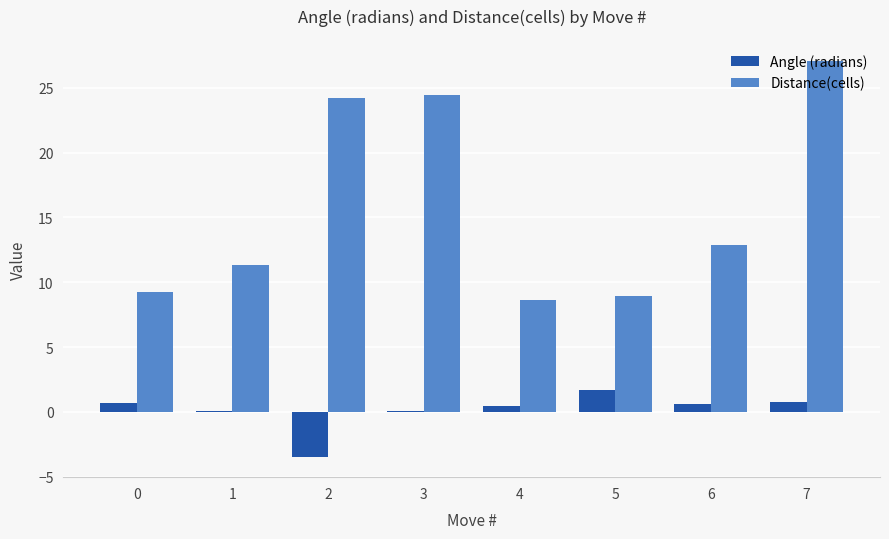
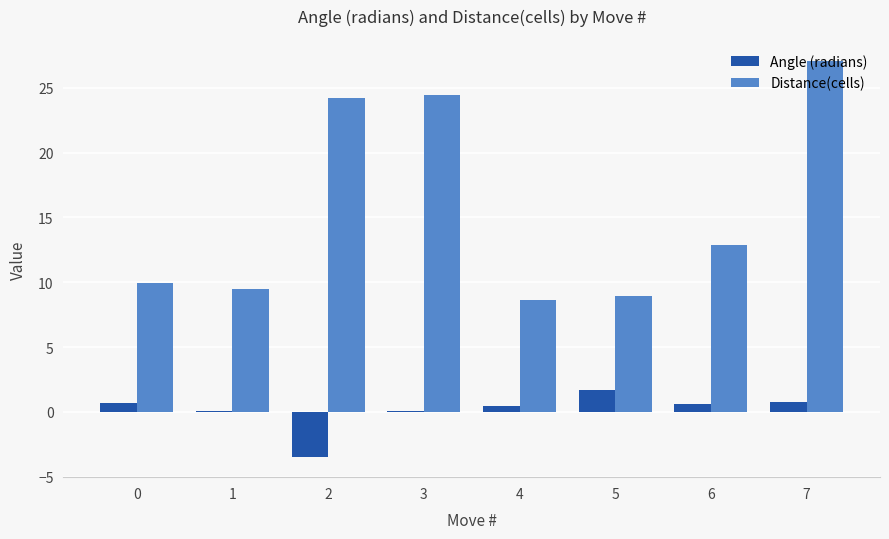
  {
    "Angle (radians)": {
      "0": 0.7,
      "2": -3.5,
      "4": 0.5,
      "5": 1.7,
      "6": 0.6,
      "7": 0.8
    },
    "Distance(cells)": {
-     "0": 9.2,
-     "1": 11.3,
+     "0": 9.9,
+     "1": 9.5,
      "2": 24.2,
      "3": 24.4,
      "4": 8.6,
      "5": 8.9,
      "6": 12.9,
      "7": 27.0
    }
  }
